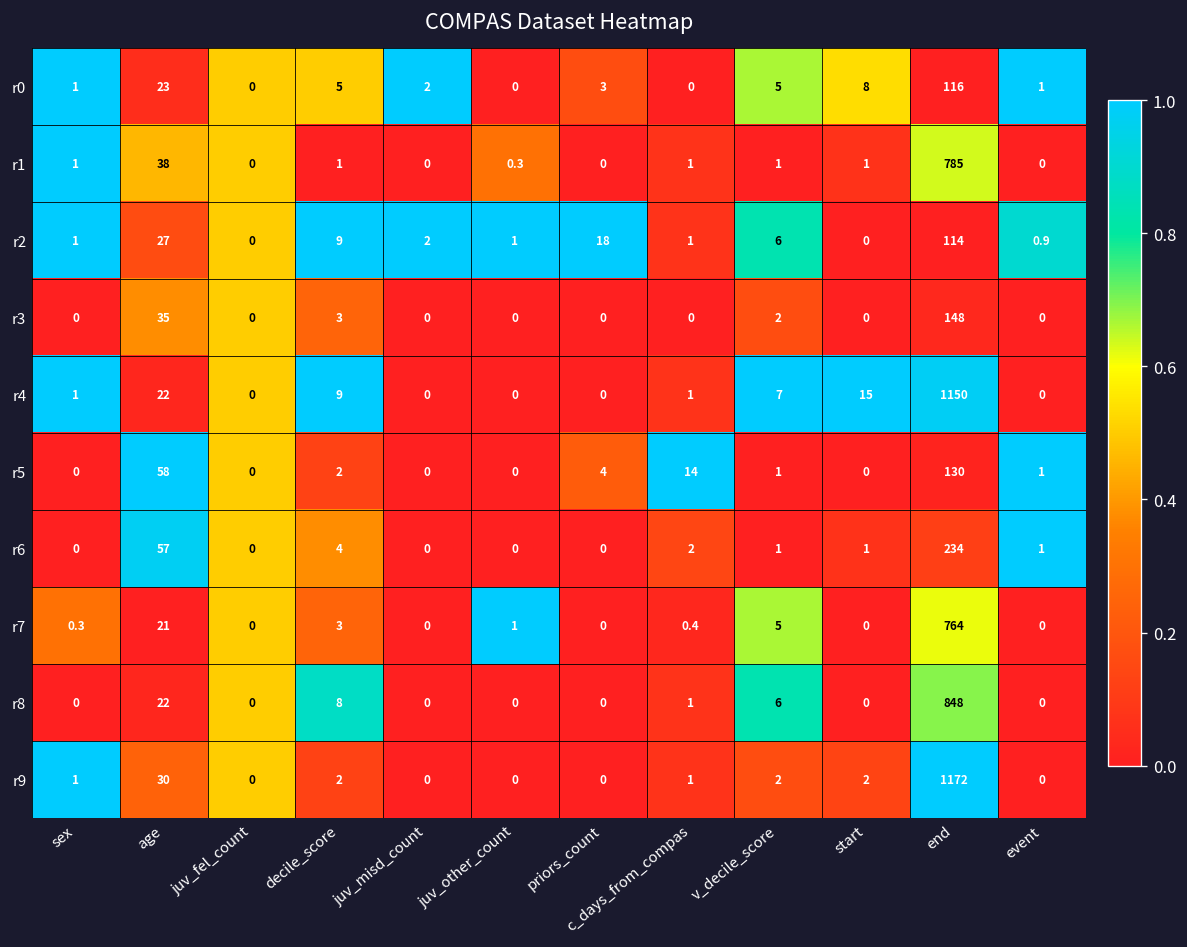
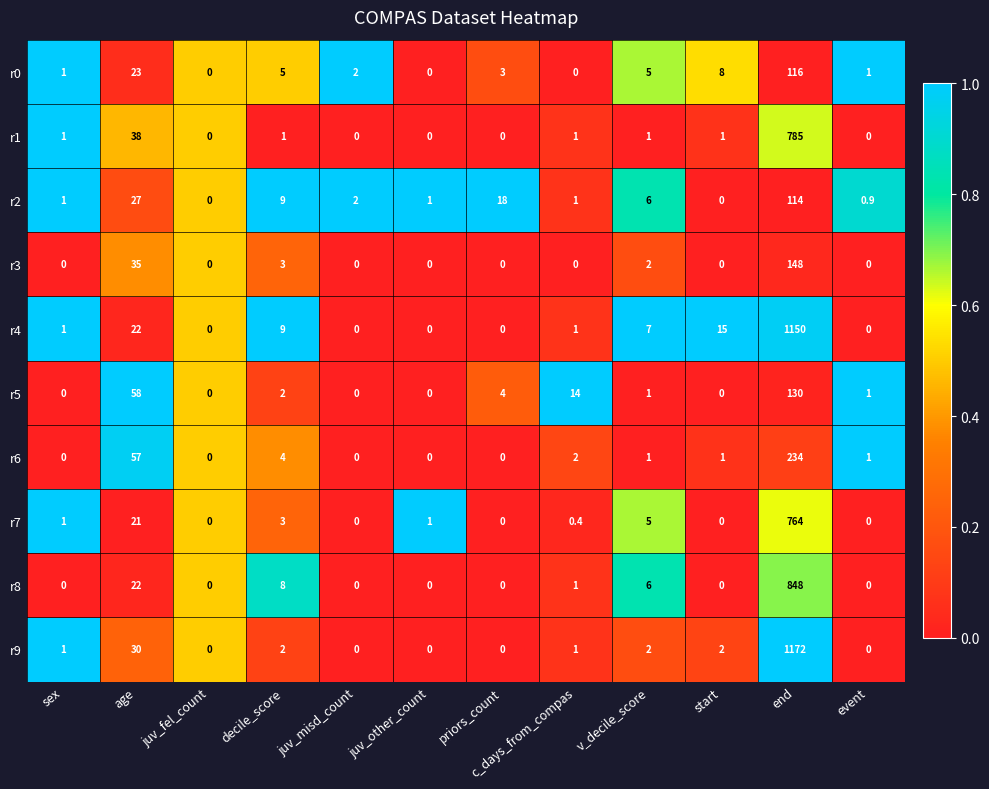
  {
    "r0": {
      "sex": 1,
      "age": 23,
      "juv_fel_count": 0,
      "decile_score": 5,
      "juv_misd_count": 2,
      "juv_other_count": 0,
      "priors_count": 3,
      "c_days_from_compas": 0,
      "v_decile_score": 5,
      "start": 8,
      "end": 116,
      "event": 1
    },
    "r1": {
      "sex": 1,
      "age": 38,
      "juv_fel_count": 0,
      "decile_score": 1,
      "juv_misd_count": 0,
-     "juv_other_count": 0.3,
+     "juv_other_count": 0,
      "priors_count": 0,
      "c_days_from_compas": 1,
      "v_decile_score": 1,
      "start": 1,
      "end": 785,
      "event": 0
    },
    "r2": {
      "sex": 1,
      "age": 27,
      "juv_fel_count": 0,
      "decile_score": 9,
      "juv_misd_count": 2,
      "juv_other_count": 1,
      "priors_count": 18,
      "c_days_from_compas": 1,
      "v_decile_score": 6,
      "start": 0,
      "end": 114,
      "event": 0.9
    },
    "r3": {
      "sex": 0,
      "age": 35,
      "juv_fel_count": 0,
      "decile_score": 3,
      "juv_misd_count": 0,
      "juv_other_count": 0,
      "priors_count": 0,
      "c_days_from_compas": 0,
      "v_decile_score": 2,
      "start": 0,
      "end": 148,
      "event": 0
    },
    "r4": {
      "sex": 1,
      "age": 22,
      "juv_fel_count": 0,
      "decile_score": 9,
      "juv_misd_count": 0,
      "juv_other_count": 0,
      "priors_count": 0,
      "c_days_from_compas": 1,
      "v_decile_score": 7,
      "start": 15,
      "end": 1150,
      "event": 0
    },
    "r5": {
      "sex": 0,
      "age": 58,
      "juv_fel_count": 0,
      "decile_score": 2,
      "juv_misd_count": 0,
      "juv_other_count": 0,
      "priors_count": 4,
      "c_days_from_compas": 14,
      "v_decile_score": 1,
      "start": 0,
      "end": 130,
      "event": 1
    },
    "r6": {
      "sex": 0,
      "age": 57,
      "juv_fel_count": 0,
      "decile_score": 4,
      "juv_misd_count": 0,
      "juv_other_count": 0,
      "priors_count": 0,
      "c_days_from_compas": 2,
      "v_decile_score": 1,
      "start": 1,
      "end": 234,
      "event": 1
    },
    "r7": {
-     "sex": 0.3,
+     "sex": 1,
      "age": 21,
      "juv_fel_count": 0,
      "decile_score": 3,
      "juv_misd_count": 0,
      "juv_other_count": 1,
      "priors_count": 0,
      "c_days_from_compas": 0.4,
      "v_decile_score": 5,
      "start": 0,
      "end": 764,
      "event": 0
    },
    "r8": {
      "sex": 0,
      "age": 22,
      "juv_fel_count": 0,
      "decile_score": 8,
      "juv_misd_count": 0,
      "juv_other_count": 0,
      "priors_count": 0,
      "c_days_from_compas": 1,
      "v_decile_score": 6,
      "start": 0,
      "end": 848,
      "event": 0
    },
    "r9": {
      "sex": 1,
      "age": 30,
      "juv_fel_count": 0,
      "decile_score": 2,
      "juv_misd_count": 0,
      "juv_other_count": 0,
      "priors_count": 0,
      "c_days_from_compas": 1,
      "v_decile_score": 2,
      "start": 2,
      "end": 1172,
      "event": 0
    }
  }
